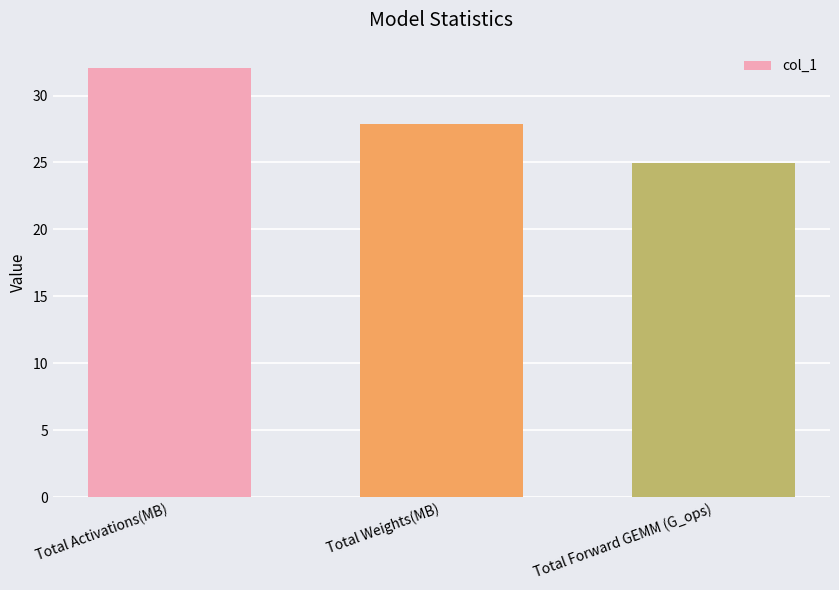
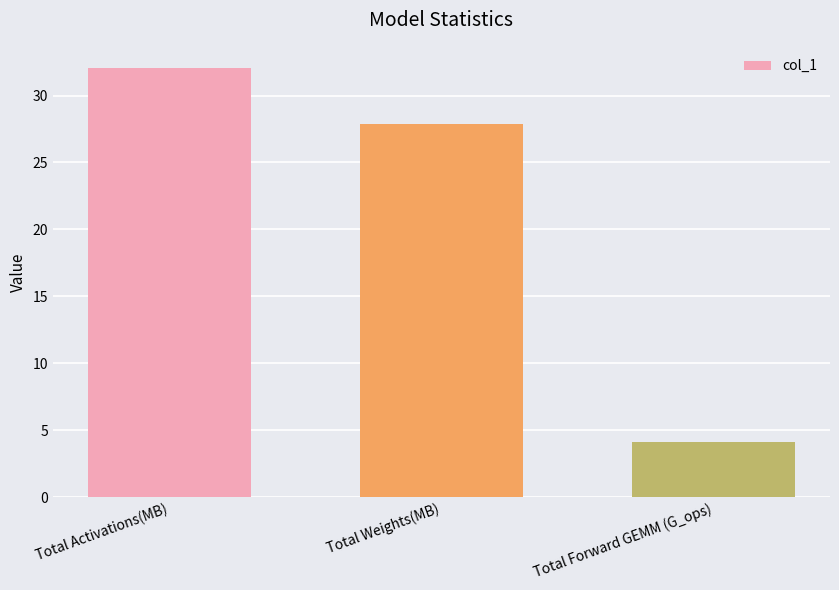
  {
    "Total Activations(MB)": 32.0,
    "Total Weights(MB)": 27.9,
-   "Total Forward GEMM (G_ops)": 24.9
+   "Total Forward GEMM (G_ops)": 4.1
  }
